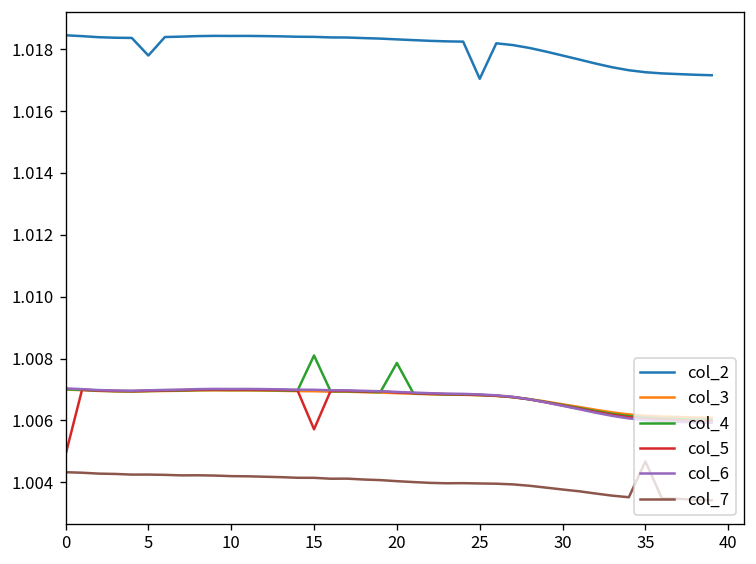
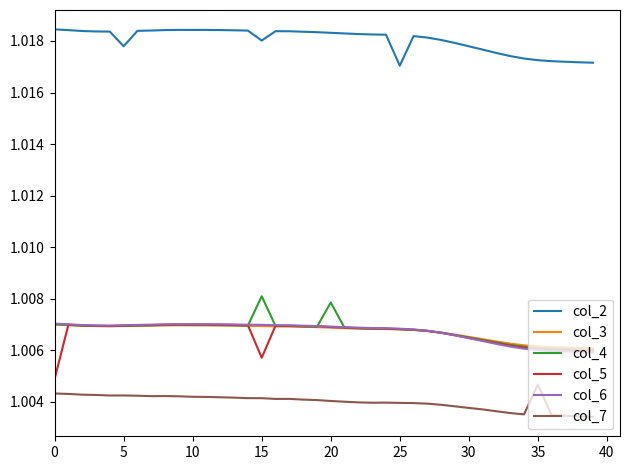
  {
    "col_2": {
      "0": 1.0184,
      "5": 1.0178,
      "10": 1.0184,
-     "15": 1.0184,
+     "15": 1.0180,
      "20": 1.0183,
      "25": 1.0170,
      "30": 1.0178,
      "35": 1.0173
    },
    "col_4": {
      "15": 1.0081,
      "20": 1.0079
    },
    "col_5": {
      "0": 1.0049,
      "15": 1.0057
    },
    "col_7": {
      "0": 1.0043,
      "5": 1.0042,
      "10": 1.0042,
      "15": 1.0041,
      "20": 1.0040,
      "25": 1.0040,
      "30": 1.0038
    }
  }
